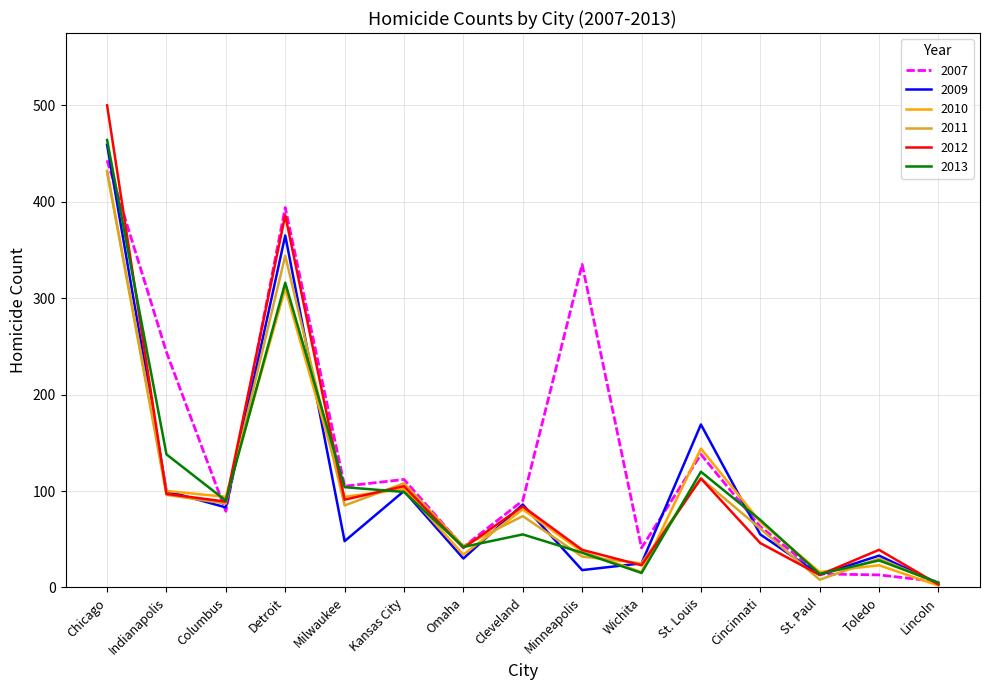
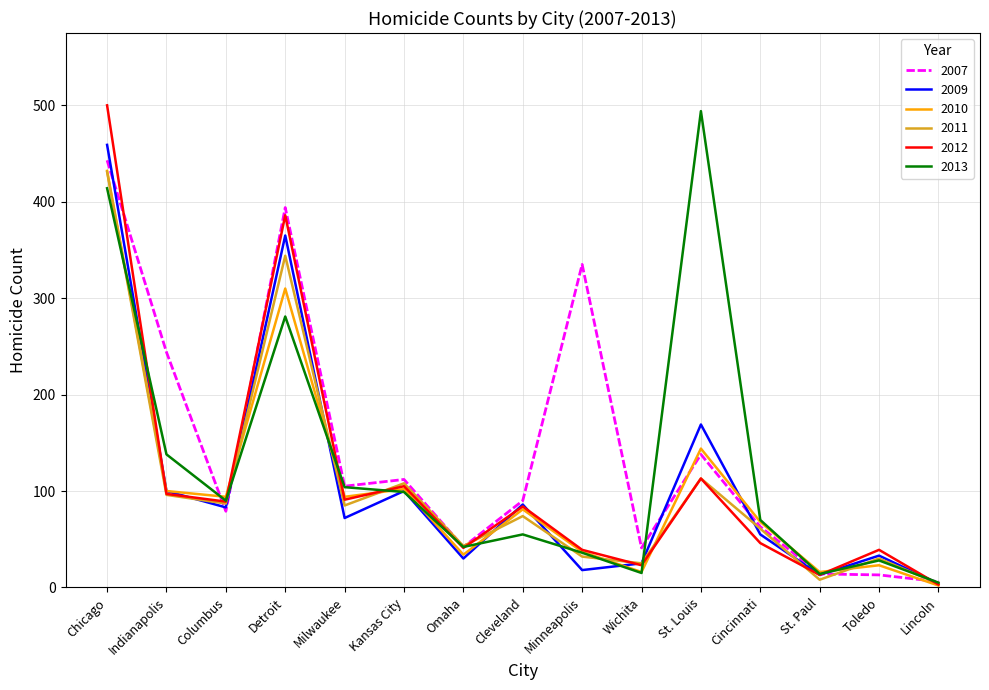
  {
    "2007": {
      "Chicago": 440,
      "Indianapolis": 240,
      "Columbus": 80,
      "Detroit": 390,
      "Kansas City": 110,
      "Cleveland": 90,
      "Minneapolis": 340,
      "Wichita": 40,
      "St. Louis": 140,
      "Toledo": 10
    },
    "2009": {
      "Chicago": 460,
      "Columbus": 80,
      "Detroit": 370,
-     "Milwaukee": 50,
+     "Milwaukee": 70,
      "Omaha": 30,
      "Minneapolis": 20,
      "St. Louis": 170,
      "Cincinnati": 60,
      "Toledo": 30
    },
    "2012": {
      "Chicago": 500,
      "Detroit": 390,
      "Milwaukee": 90,
      "Kansas City": 110,
      "Cincinnati": 50,
      "Toledo": 40
    },
    "2013": {
-     "Chicago": 460,
+     "Chicago": 410,
      "Indianapolis": 140,
-     "Detroit": 320,
+     "Detroit": 280,
      "Cleveland": 60,
-     "St. Louis": 120
+     "St. Louis": 490
    }
  }
